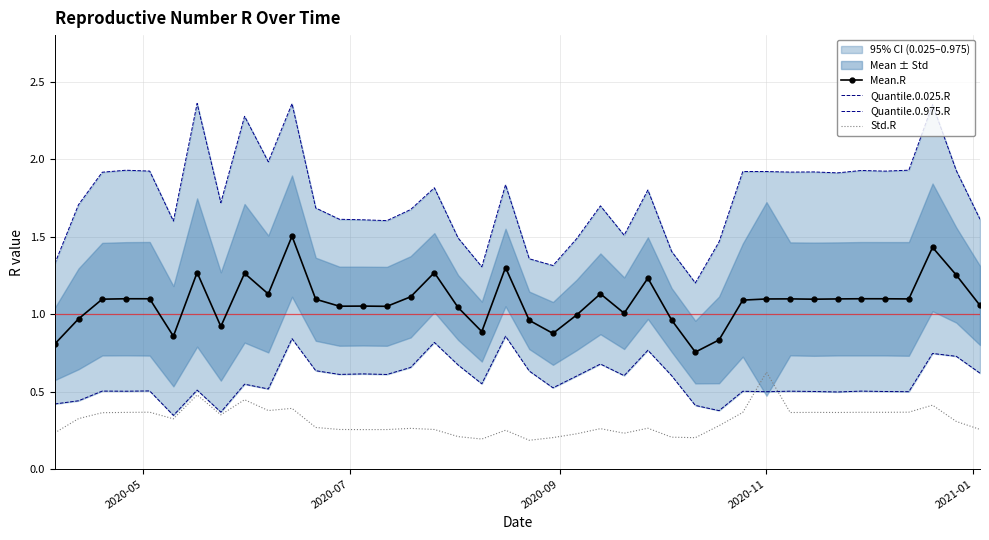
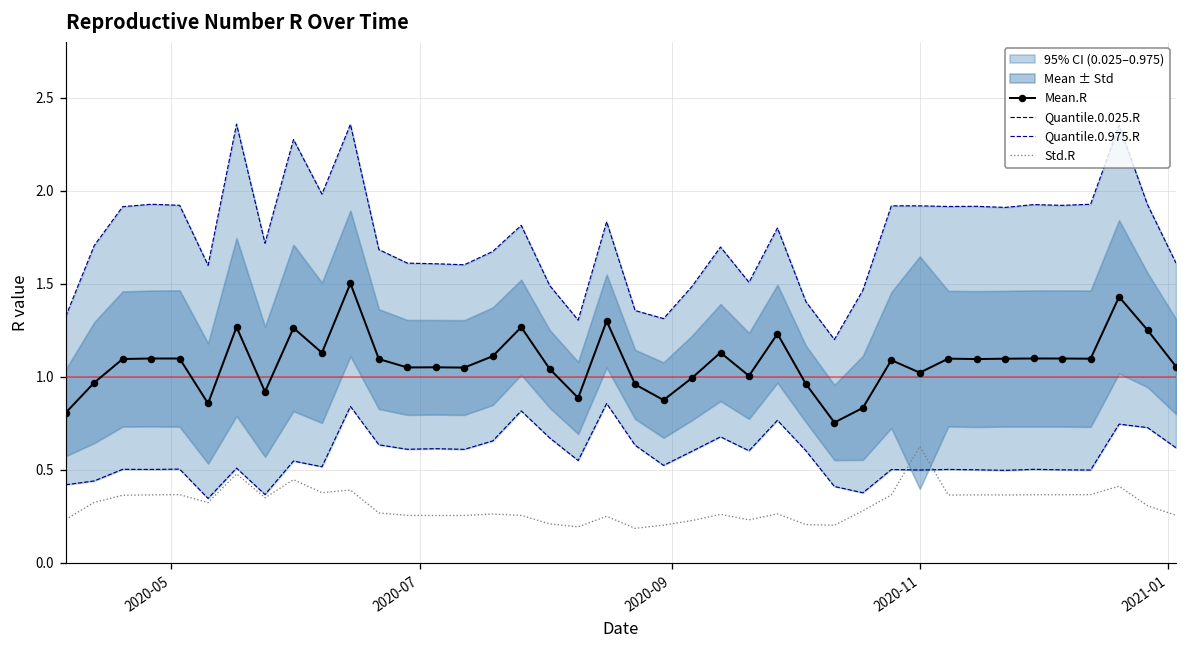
  {
    "Mean.R": {
-     "2020-11": 1.10
+     "2020-11": 1.02
    },
    "Quantile.0.025.R": {
      "2020-11": 0.50
    },
    "Std.R": {
      "2020-11": 0.62
    }
  }
